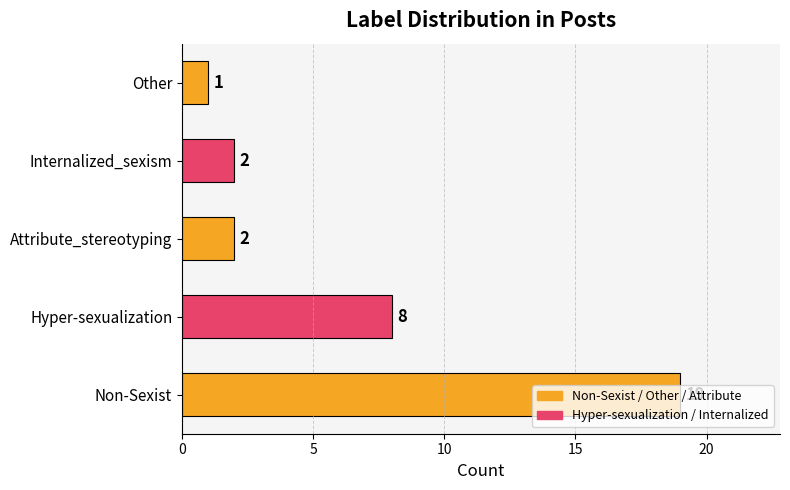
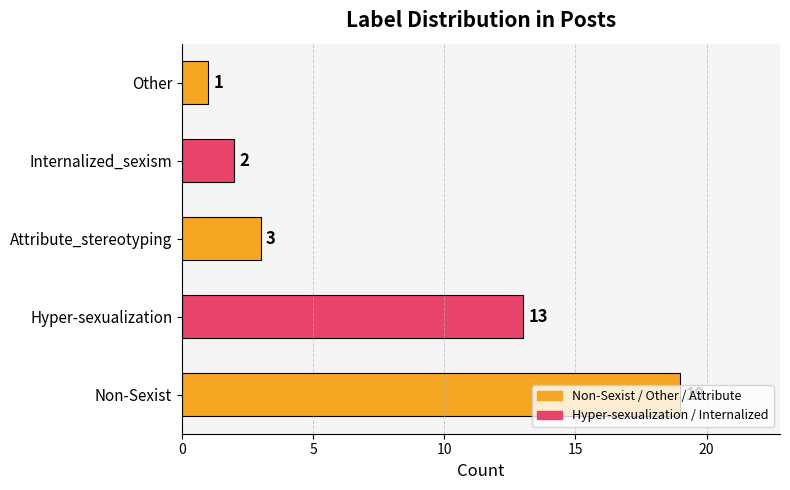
  {
    "Other": 1,
    "Internalized_sexism": 2,
-   "Attribute_stereotyping": 2,
-   "Hyper-sexualization": 8
+   "Attribute_stereotyping": 3,
+   "Hyper-sexualization": 13
  }
